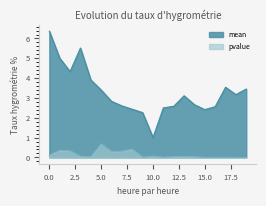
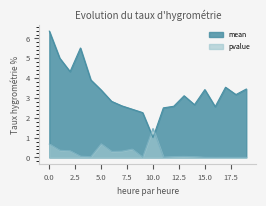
  {
    "mean": {
      "0.0": 6.4,
      "5.0": 3.4,
      "10.0": 1.0,
-     "15.0": 2.4
+     "15.0": 3.4
    },
    "pvalue": {
-     "0.0": 0.1,
+     "0.0": 0.7,
      "5.0": 0.7,
-     "10.0": 0.1,
+     "10.0": 1.5,
      "15.0": 0.0
    }
  }
